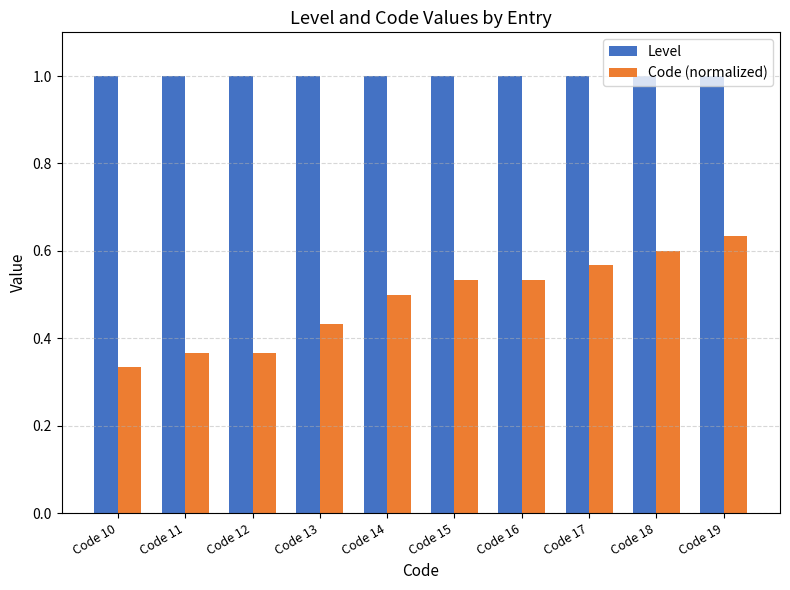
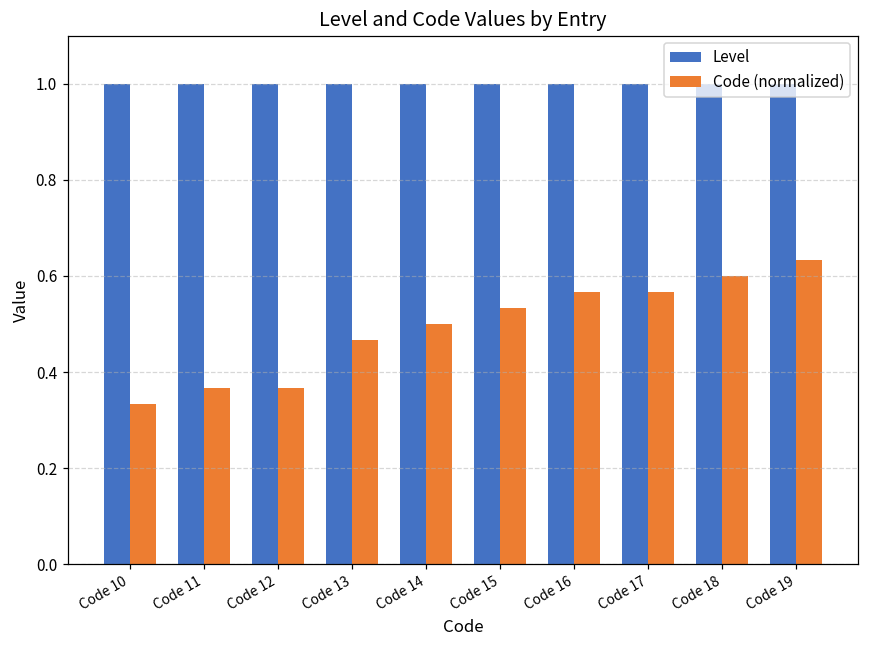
  {
    "Level": {
      "Code 10": 1.00,
      "Code 11": 1.00,
      "Code 12": 1.00,
      "Code 13": 1.00,
      "Code 14": 1.00,
      "Code 15": 1.00,
      "Code 16": 1.00,
      "Code 17": 1.00
    },
    "Code (normalized)": {
      "Code 10": 0.33,
      "Code 11": 0.37,
      "Code 12": 0.37,
-     "Code 13": 0.43,
+     "Code 13": 0.47,
      "Code 14": 0.50,
      "Code 15": 0.53,
-     "Code 16": 0.53,
+     "Code 16": 0.57,
      "Code 17": 0.57,
      "Code 18": 0.60,
      "Code 19": 0.63
    }
  }
